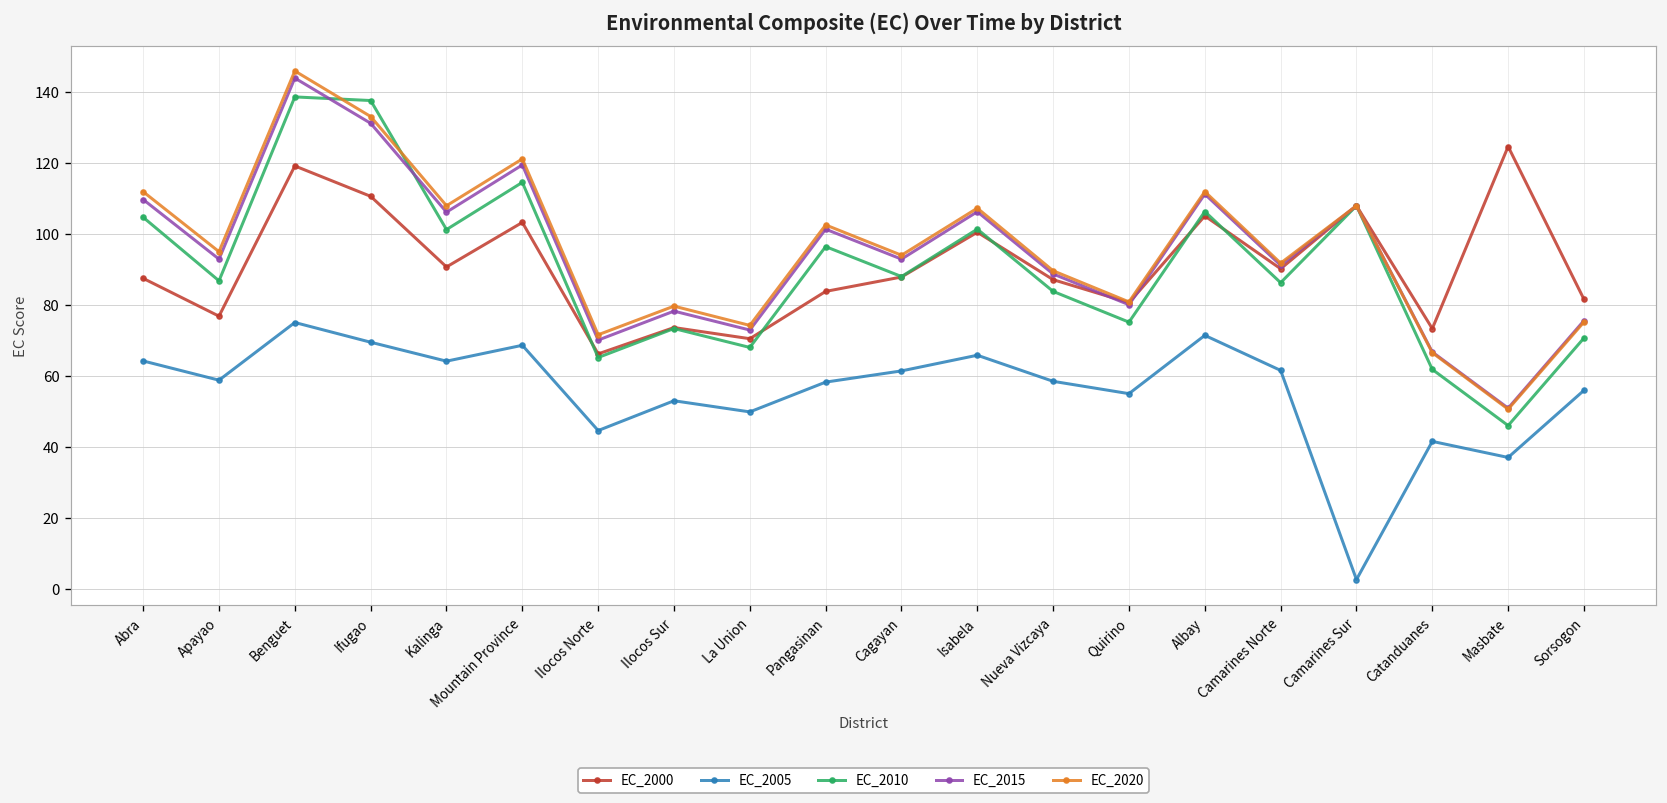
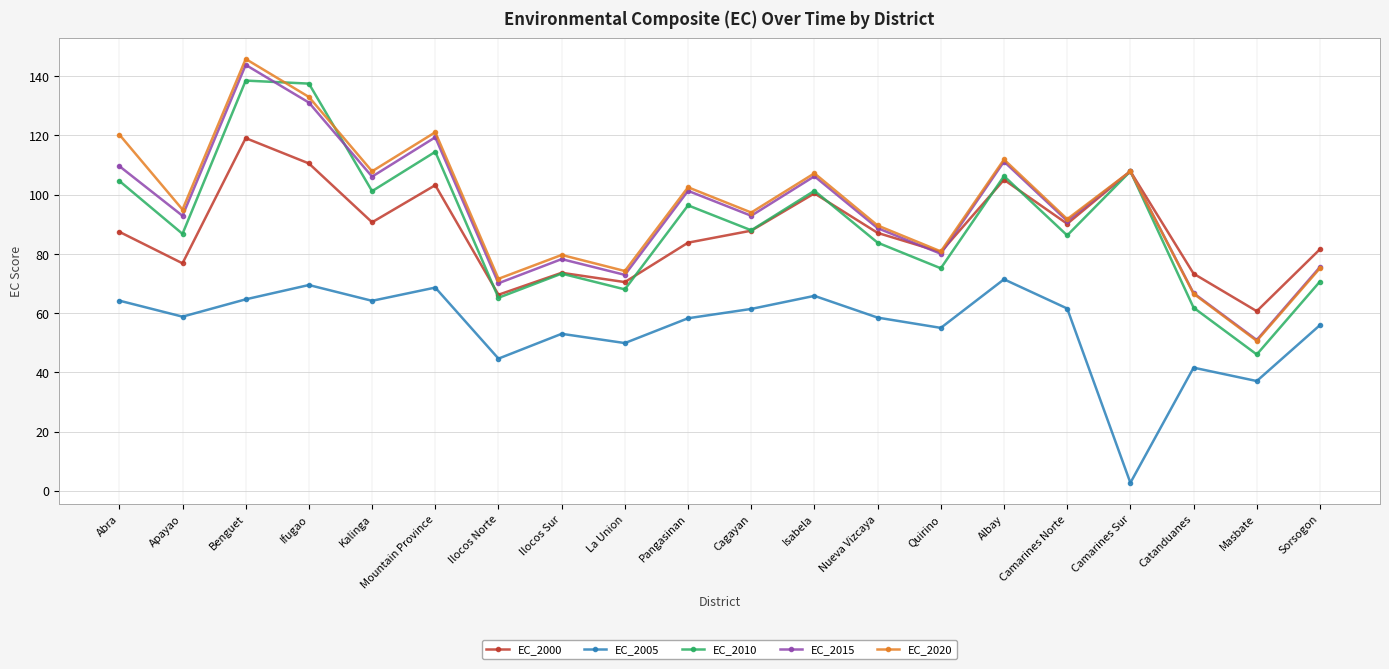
  {
    "EC_2000": {
      "Abra": 87,
      "Apayao": 77,
      "Benguet": 119,
      "Ifugao": 111,
      "Kalinga": 91,
      "Mountain Province": 103,
      "Ilocos Norte": 66,
      "La Union": 70,
      "Pangasinan": 84,
      "Isabela": 100,
      "Nueva Vizcaya": 87,
      "Albay": 105,
      "Camarines Norte": 90,
      "Catanduanes": 73,
-     "Masbate": 125,
+     "Masbate": 61,
      "Sorsogon": 82
    },
    "EC_2005": {
      "Abra": 64,
      "Apayao": 59,
-     "Benguet": 75,
+     "Benguet": 65,
      "Ifugao": 70,
      "Kalinga": 64,
      "Mountain Province": 69,
      "Ilocos Norte": 45,
      "Ilocos Sur": 53,
      "La Union": 50,
      "Pangasinan": 58,
      "Cagayan": 61,
      "Isabela": 66,
      "Nueva Vizcaya": 59,
      "Quirino": 55,
      "Albay": 71,
      "Camarines Norte": 62,
      "Camarines Sur": 3,
      "Catanduanes": 42,
      "Masbate": 37,
      "Sorsogon": 56
    },
    "EC_2010": {
      "Abra": 105,
      "Apayao": 87,
      "Benguet": 139,
      "Ifugao": 138,
      "Kalinga": 101,
      "Mountain Province": 114,
      "Ilocos Norte": 65,
      "La Union": 68,
      "Pangasinan": 96,
      "Isabela": 101,
      "Nueva Vizcaya": 84,
      "Quirino": 75,
      "Albay": 106,
      "Camarines Norte": 86,
      "Catanduanes": 62,
      "Masbate": 46,
      "Sorsogon": 71
    },
    "EC_2015": {
      "Abra": 110,
      "Apayao": 93,
      "Benguet": 144,
      "Ifugao": 131,
      "Kalinga": 106,
      "Mountain Province": 119,
      "Ilocos Norte": 70,
      "Ilocos Sur": 78,
      "La Union": 73,
      "Pangasinan": 101,
      "Cagayan": 93,
      "Isabela": 106,
      "Nueva Vizcaya": 89
    },
    "EC_2020": {
-     "Abra": 112,
+     "Abra": 120,
      "Apayao": 95,
      "Benguet": 146,
      "Ifugao": 133,
      "Kalinga": 108,
      "Mountain Province": 121,
      "Ilocos Norte": 72,
      "Ilocos Sur": 80,
      "La Union": 74,
      "Pangasinan": 103,
      "Cagayan": 94,
      "Isabela": 107,
      "Nueva Vizcaya": 90
    }
  }
